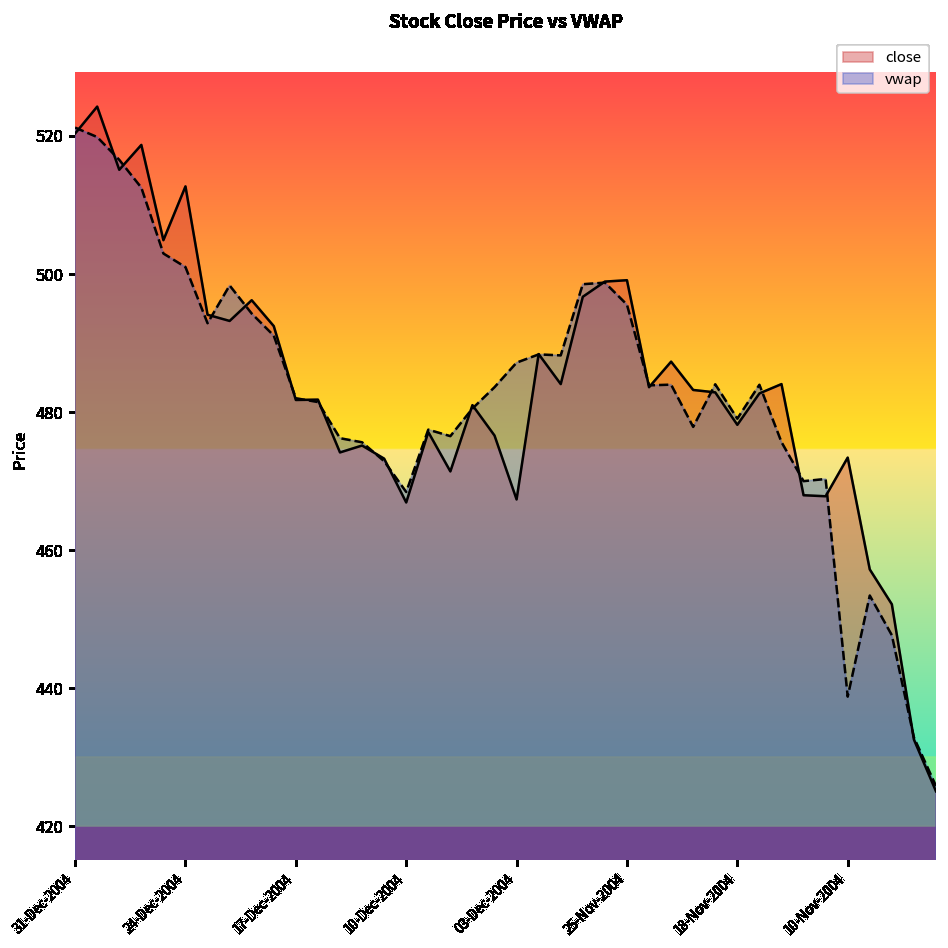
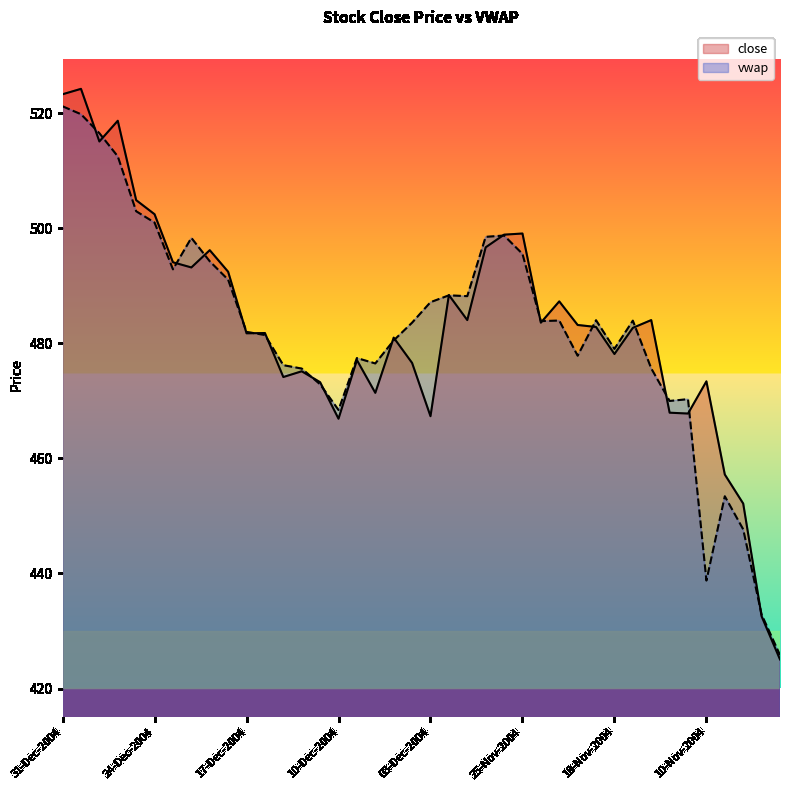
  {
    "close": {
-     "31-Dec-2004": 520,
-     "24-Dec-2004": 513,
+     "31-Dec-2004": 523,
+     "24-Dec-2004": 502,
      "10-Dec-2004": 467,
      "03-Dec-2004": 467,
      "25-Nov-2004": 499,
      "18-Nov-2004": 478,
      "10-Nov-2004": 473
    },
    "vwap": {
      "31-Dec-2004": 521,
      "24-Dec-2004": 501,
      "10-Dec-2004": 468,
      "03-Dec-2004": 487,
      "25-Nov-2004": 496,
      "18-Nov-2004": 479,
      "10-Nov-2004": 439
    }
  }
